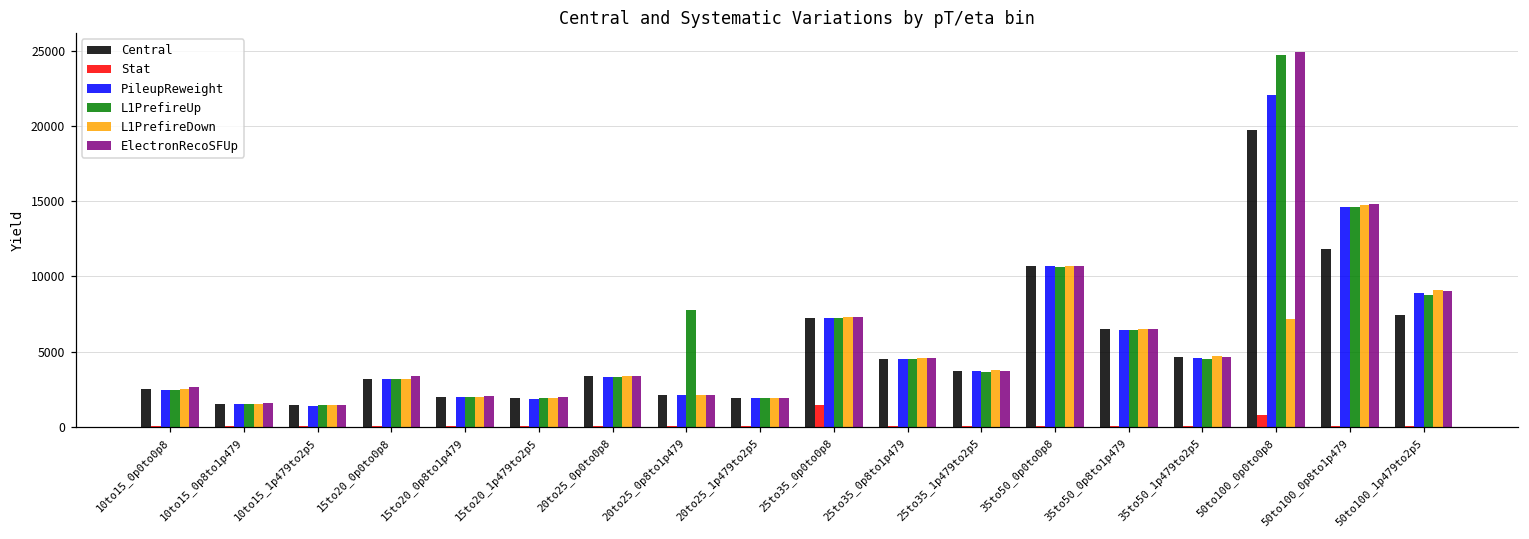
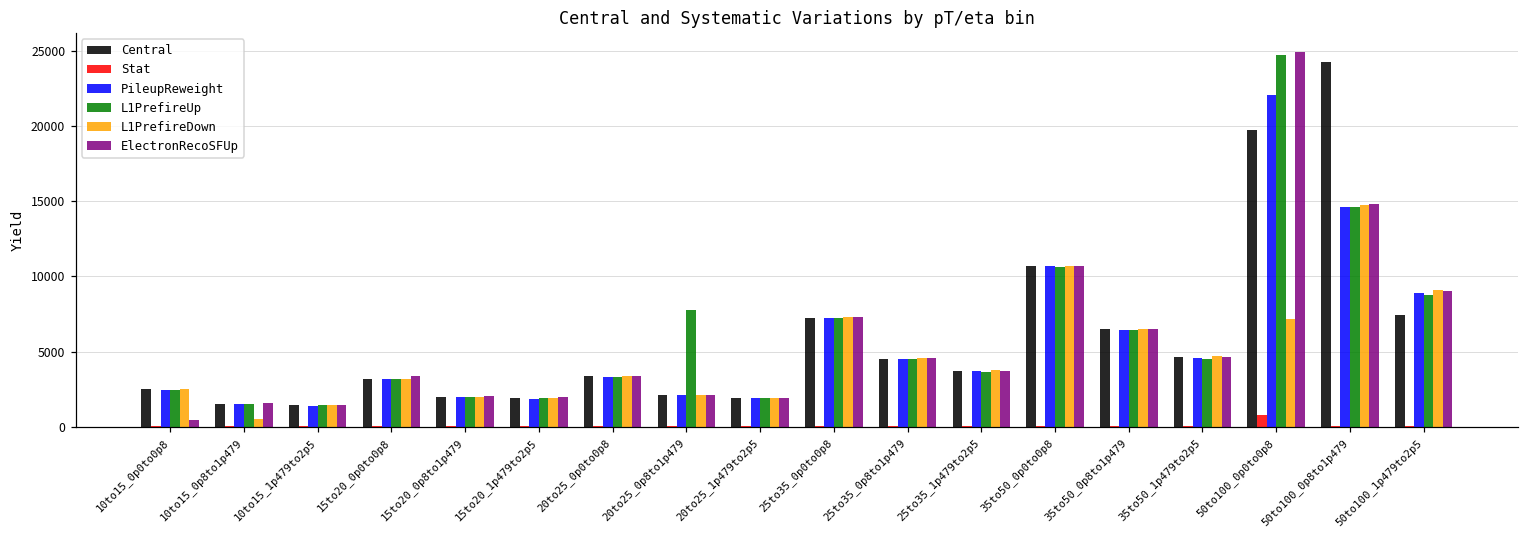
  {
    "Central": {
      "10to15_0p0to0p8": 2500,
      "10to15_0p8to1p479": 1500,
      "10to15_1p479to2p5": 1400,
      "15to20_0p0to0p8": 3200,
      "15to20_0p8to1p479": 2000,
      "15to20_1p479to2p5": 1900,
      "20to25_0p0to0p8": 3300,
      "20to25_0p8to1p479": 2100,
      "20to25_1p479to2p5": 1900,
      "25to35_0p0to0p8": 7300,
      "25to35_0p8to1p479": 4500,
      "25to35_1p479to2p5": 3700,
      "35to50_0p0to0p8": 10700,
      "35to50_0p8to1p479": 6500,
      "35to50_1p479to2p5": 4600,
      "50to100_0p0to0p8": 19700,
-     "50to100_0p8to1p479": 11800,
+     "50to100_0p8to1p479": 24300,
      "50to100_1p479to2p5": 7400
    },
    "Stat": {
-     "25to35_0p0to0p8": 1400,
+     "25to35_0p0to0p8": 0,
      "50to100_0p0to0p8": 800
    },
    "PileupReweight": {
      "10to15_0p0to0p8": 2400,
      "10to15_0p8to1p479": 1500,
      "10to15_1p479to2p5": 1400,
      "15to20_0p0to0p8": 3200,
      "15to20_0p8to1p479": 2000,
      "15to20_1p479to2p5": 1900,
      "20to25_0p0to0p8": 3300,
      "20to25_0p8to1p479": 2100,
      "20to25_1p479to2p5": 1900,
      "25to35_0p0to0p8": 7200,
      "25to35_0p8to1p479": 4500,
      "25to35_1p479to2p5": 3700,
      "35to50_0p0to0p8": 10700,
      "35to50_0p8to1p479": 6500,
      "35to50_1p479to2p5": 4600,
      "50to100_0p0to0p8": 22100,
      "50to100_0p8to1p479": 14600,
      "50to100_1p479to2p5": 8900
    },
    "L1PrefireUp": {
      "10to15_0p0to0p8": 2500,
      "10to15_0p8to1p479": 1500,
      "10to15_1p479to2p5": 1400,
      "15to20_0p0to0p8": 3200,
      "15to20_0p8to1p479": 2000,
      "15to20_1p479to2p5": 1900,
      "20to25_0p0to0p8": 3300,
      "20to25_0p8to1p479": 7800,
      "20to25_1p479to2p5": 1900,
      "25to35_0p0to0p8": 7200,
      "25to35_0p8to1p479": 4500,
      "25to35_1p479to2p5": 3600,
      "35to50_0p0to0p8": 10600,
      "35to50_0p8to1p479": 6400,
      "35to50_1p479to2p5": 4500,
      "50to100_0p0to0p8": 24700,
      "50to100_0p8to1p479": 14700,
      "50to100_1p479to2p5": 8800
    },
    "L1PrefireDown": {
      "10to15_0p0to0p8": 2500,
-     "10to15_0p8to1p479": 1500,
+     "10to15_0p8to1p479": 500,
      "10to15_1p479to2p5": 1400,
      "15to20_0p0to0p8": 3200,
      "15to20_0p8to1p479": 2000,
      "15to20_1p479to2p5": 1900,
      "20to25_0p0to0p8": 3400,
      "20to25_0p8to1p479": 2100,
      "20to25_1p479to2p5": 1900,
      "25to35_0p0to0p8": 7300,
      "25to35_0p8to1p479": 4600,
      "25to35_1p479to2p5": 3700,
      "35to50_0p0to0p8": 10700,
      "35to50_0p8to1p479": 6500,
      "35to50_1p479to2p5": 4700,
      "50to100_0p0to0p8": 7200,
      "50to100_0p8to1p479": 14800,
      "50to100_1p479to2p5": 9100
    },
    "ElectronRecoSFUp": {
-     "10to15_0p0to0p8": 2700,
+     "10to15_0p0to0p8": 400,
      "10to15_0p8to1p479": 1600,
      "10to15_1p479to2p5": 1500,
      "15to20_0p0to0p8": 3400,
      "15to20_0p8to1p479": 2100,
      "15to20_1p479to2p5": 1900,
      "20to25_0p0to0p8": 3400,
      "20to25_0p8to1p479": 2100,
      "20to25_1p479to2p5": 1900,
      "25to35_0p0to0p8": 7300,
      "25to35_0p8to1p479": 4500,
      "25to35_1p479to2p5": 3700,
      "35to50_0p0to0p8": 10700,
      "35to50_0p8to1p479": 6500,
      "35to50_1p479to2p5": 4600,
      "50to100_0p0to0p8": 24900,
      "50to100_0p8to1p479": 14800,
      "50to100_1p479to2p5": 9000
    }
  }
